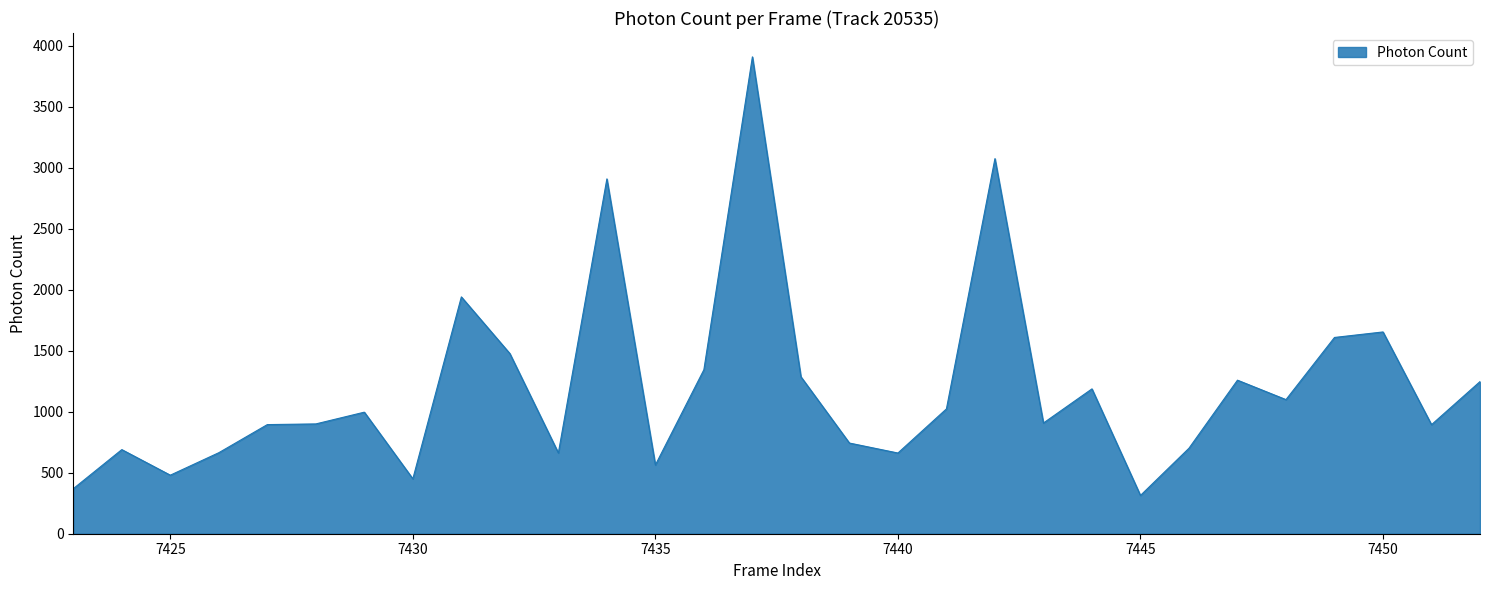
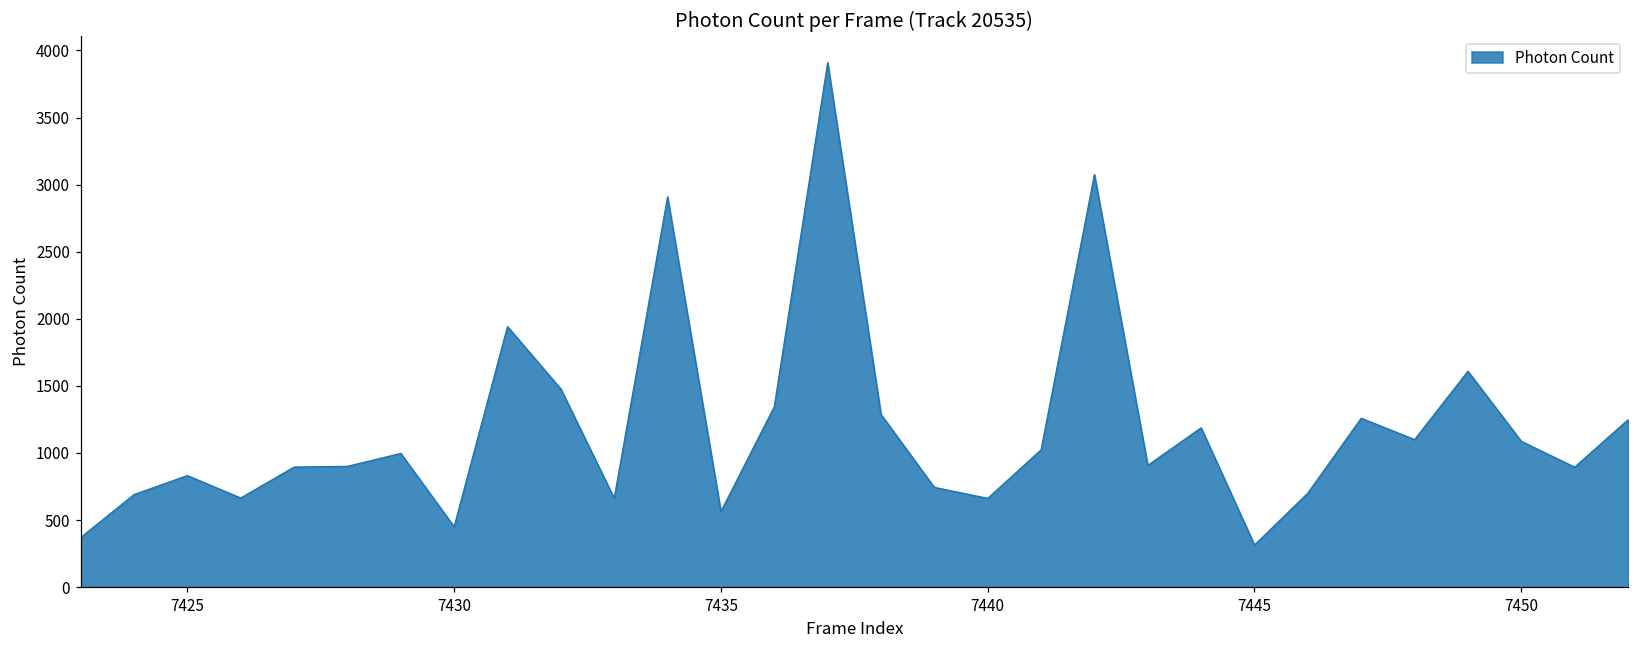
  {
-   "7425": 480,
+   "7425": 830,
    "7430": 450,
    "7435": 560,
    "7440": 660,
    "7445": 310,
-   "7450": 1650
+   "7450": 1090
  }
